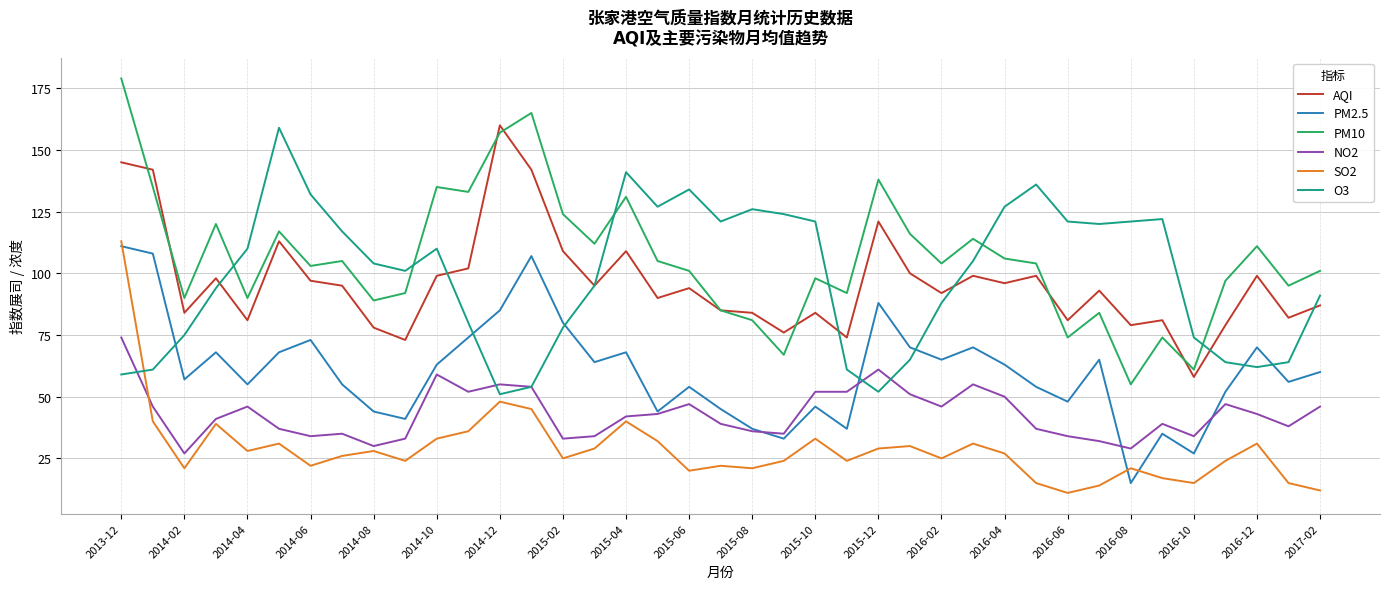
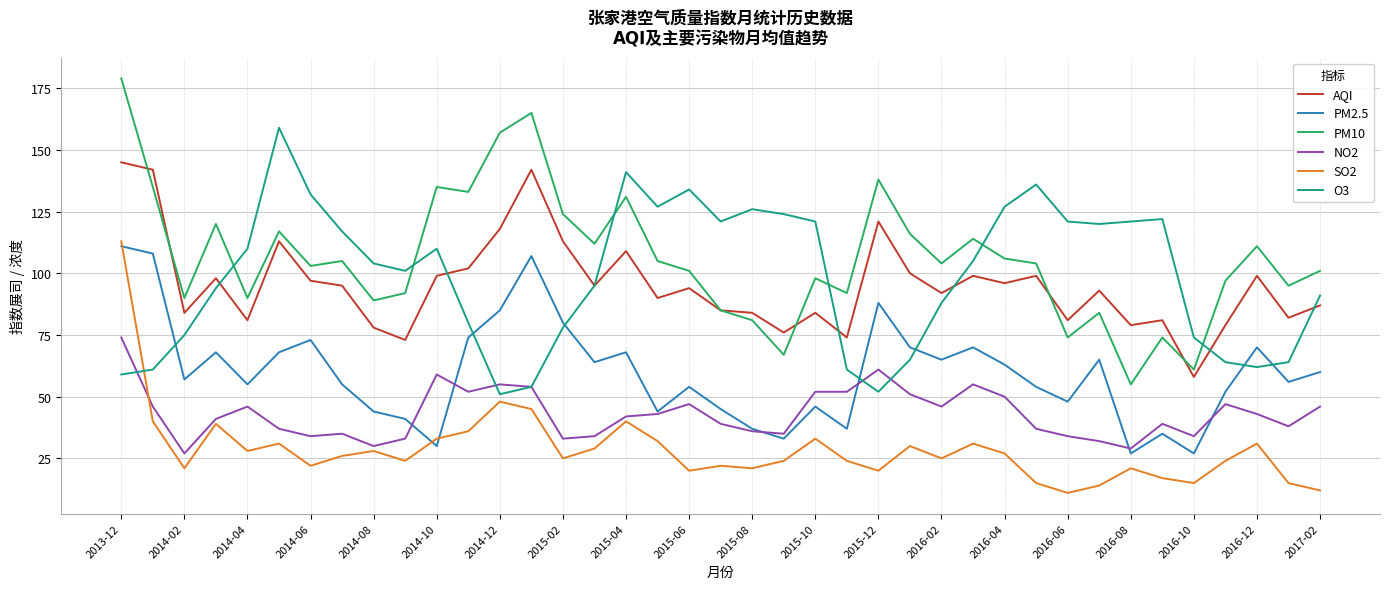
  {
    "AQI": {
      "2013-12": 145,
      "2014-02": 84,
      "2014-04": 81,
      "2014-06": 97,
      "2014-08": 78,
      "2014-10": 99,
-     "2014-12": 160,
-     "2015-02": 109,
+     "2014-12": 118,
+     "2015-02": 113,
      "2015-04": 109,
      "2015-06": 94,
      "2015-08": 84,
      "2015-10": 84,
      "2015-12": 121,
      "2016-02": 92,
      "2016-04": 96,
      "2016-06": 81,
      "2016-08": 79,
      "2016-10": 58,
      "2016-12": 99,
      "2017-02": 87
    },
    "PM2.5": {
      "2013-12": 111,
      "2014-02": 57,
      "2014-04": 55,
      "2014-06": 73,
      "2014-08": 44,
-     "2014-10": 63,
+     "2014-10": 30,
      "2014-12": 85,
      "2015-02": 80,
      "2015-04": 68,
      "2015-06": 54,
      "2015-10": 46,
      "2015-12": 88,
      "2016-02": 65,
      "2016-04": 63,
      "2016-06": 48,
-     "2016-08": 15,
+     "2016-08": 27,
      "2016-10": 27,
      "2016-12": 70,
      "2017-02": 60
    },
    "NO2": {
      "2013-12": 74,
      "2014-02": 27,
      "2014-04": 46,
      "2014-06": 34,
      "2014-08": 30,
      "2014-10": 59,
      "2014-12": 55,
      "2015-02": 33,
      "2015-04": 42,
      "2015-06": 47,
      "2015-10": 52,
      "2015-12": 61,
      "2016-02": 46,
      "2016-04": 50,
      "2016-06": 34,
      "2016-08": 29,
      "2016-10": 34,
      "2016-12": 43,
      "2017-02": 46
    },
    "SO2": {
      "2013-12": 113,
      "2014-02": 21,
      "2014-04": 28,
      "2014-06": 22,
      "2014-08": 28,
      "2014-10": 33,
      "2014-12": 48,
      "2015-02": 25,
      "2015-04": 40,
      "2015-06": 20,
      "2015-08": 21,
      "2015-10": 33,
-     "2015-12": 29,
+     "2015-12": 20,
      "2016-02": 25,
      "2016-04": 27,
      "2016-06": 11,
      "2016-08": 21,
      "2016-10": 15,
      "2016-12": 31,
      "2017-02": 12
    }
  }
